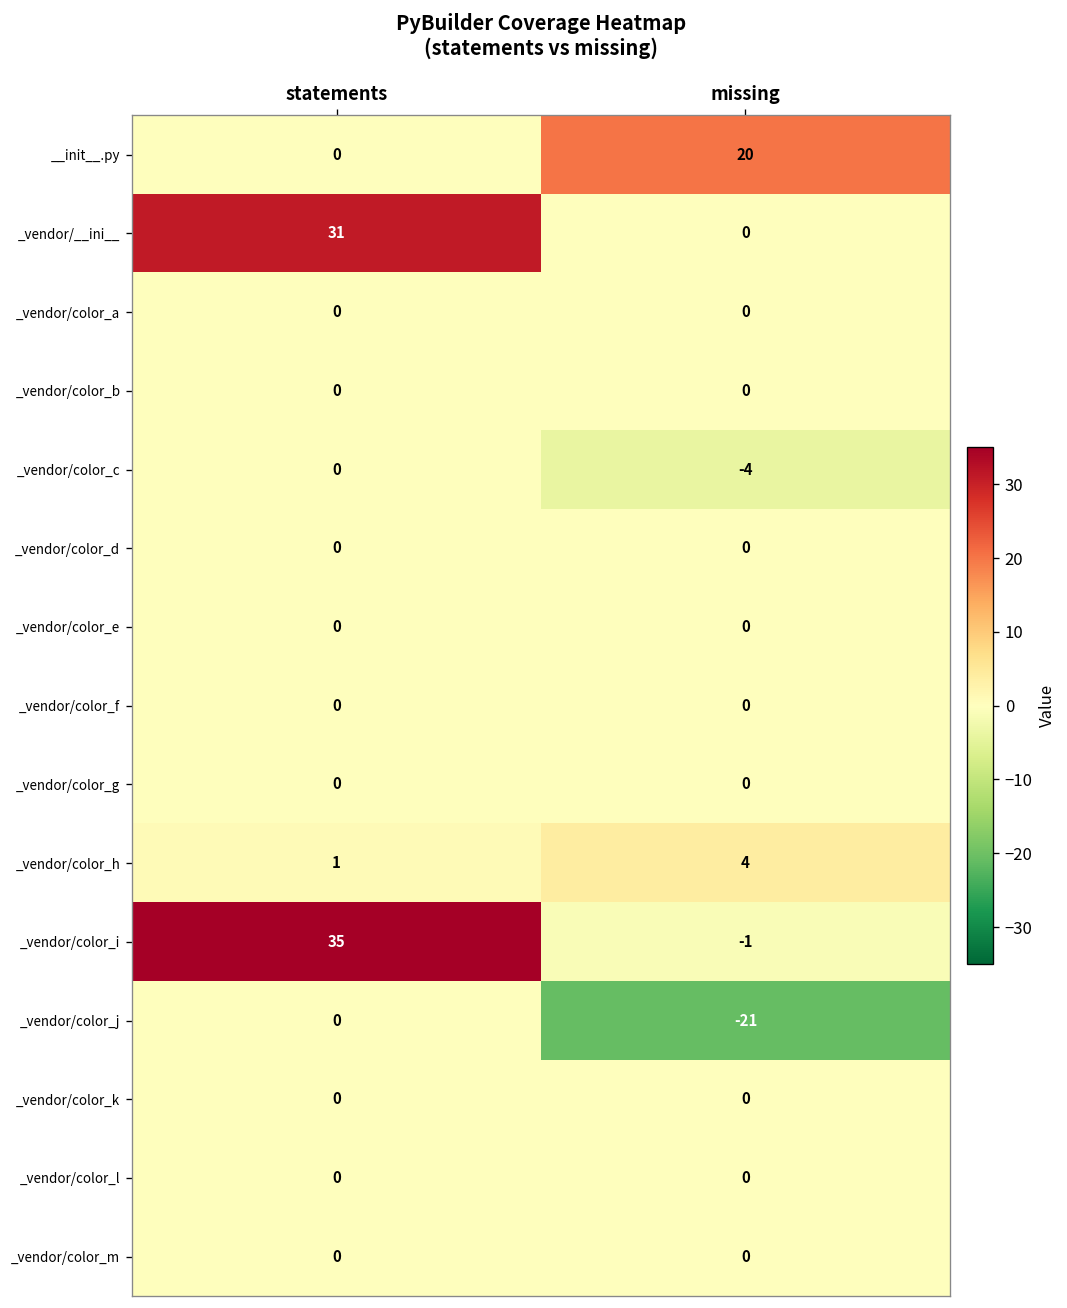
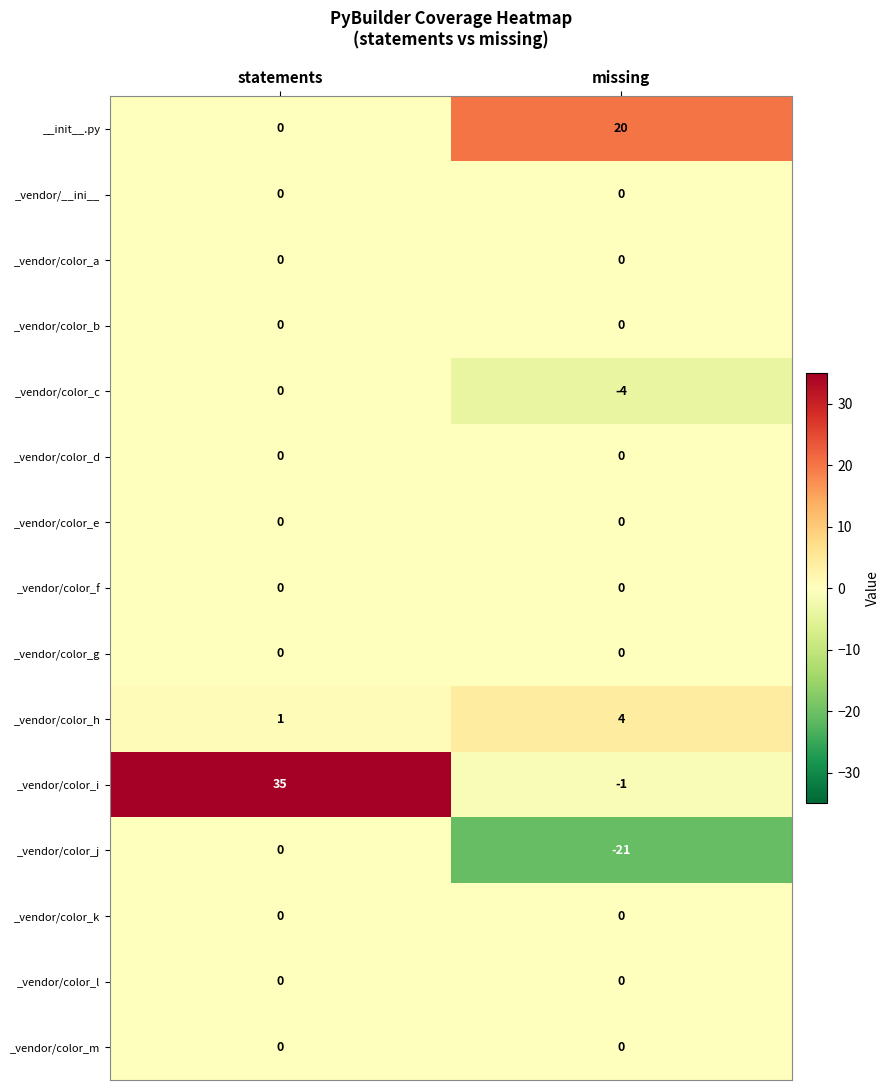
  {
    "__init__.py": {
      "statements": 0,
      "missing": 20
    },
    "_vendor/__ini__": {
-     "statements": 31,
+     "statements": 0,
      "missing": 0
    },
    "_vendor/color_a": {
      "statements": 0,
      "missing": 0
    },
    "_vendor/color_b": {
      "statements": 0,
      "missing": 0
    },
    "_vendor/color_c": {
      "statements": 0,
      "missing": -4
    },
    "_vendor/color_d": {
      "statements": 0,
      "missing": 0
    },
    "_vendor/color_e": {
      "statements": 0,
      "missing": 0
    },
    "_vendor/color_f": {
      "statements": 0,
      "missing": 0
    },
    "_vendor/color_g": {
      "statements": 0,
      "missing": 0
    },
    "_vendor/color_h": {
      "statements": 1,
      "missing": 4
    },
    "_vendor/color_i": {
      "statements": 35,
      "missing": -1
    },
    "_vendor/color_j": {
      "statements": 0,
      "missing": -21
    },
    "_vendor/color_k": {
      "statements": 0,
      "missing": 0
    },
    "_vendor/color_l": {
      "statements": 0,
      "missing": 0
    },
    "_vendor/color_m": {
      "statements": 0,
      "missing": 0
    }
  }
